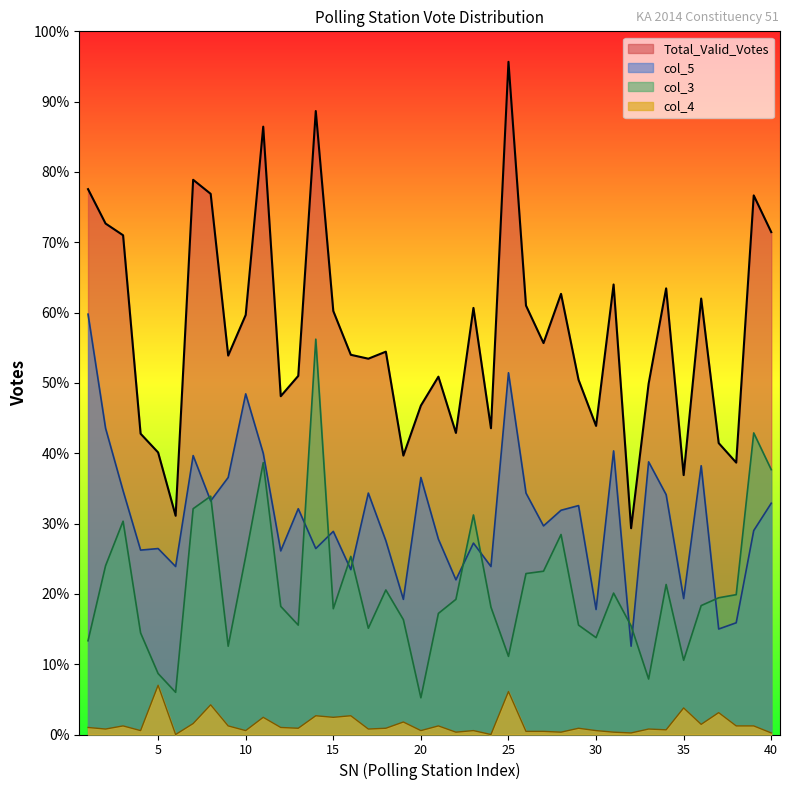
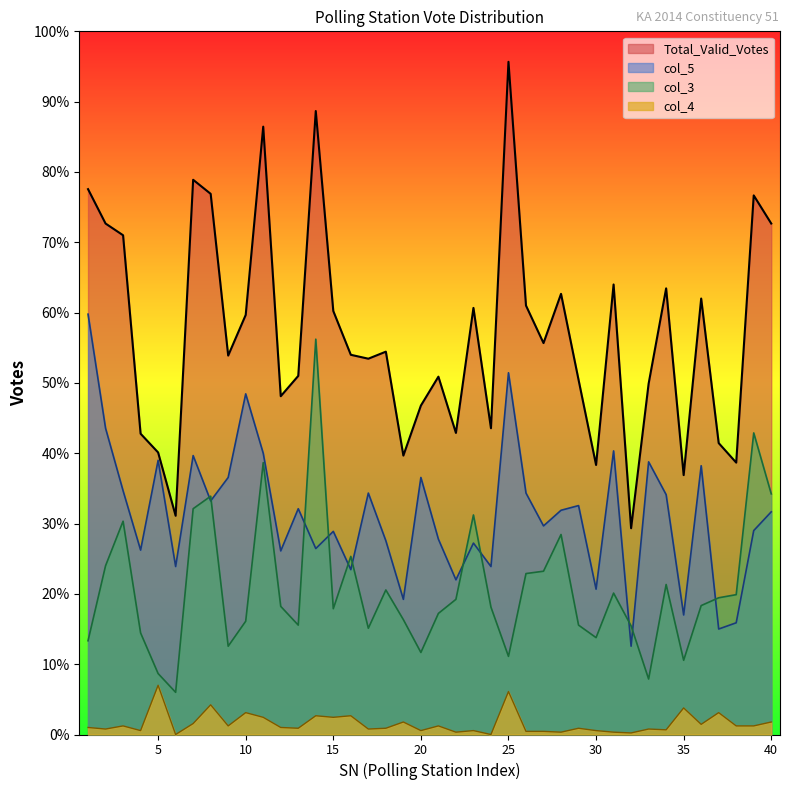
  {
    "Total_Valid_Votes": {
      "5": "40%",
      "10": "60%",
      "15": "60%",
      "20": "47%",
      "25": "96%",
-     "30": "44%",
+     "30": "38%",
      "35": "37%",
-     "40": "71%"
+     "40": "73%"
    },
    "col_5": {
-     "5": "26%",
+     "5": "39%",
      "10": "48%",
      "15": "29%",
      "20": "37%",
      "25": "51%",
-     "30": "18%",
-     "35": "19%",
-     "40": "33%"
+     "30": "21%",
+     "35": "17%",
+     "40": "32%"
    },
    "col_3": {
      "5": "9%",
-     "10": "25%",
+     "10": "16%",
      "15": "18%",
-     "20": "5%",
+     "20": "12%",
      "25": "11%",
      "30": "14%",
      "35": "11%",
-     "40": "38%"
+     "40": "34%"
    },
    "col_4": {
      "5": "7%",
-     "10": "1%",
+     "10": "3%",
      "15": "2%",
      "20": "1%",
      "25": "6%",
      "30": "1%",
      "35": "4%",
-     "40": "0%"
+     "40": "2%"
    }
  }
